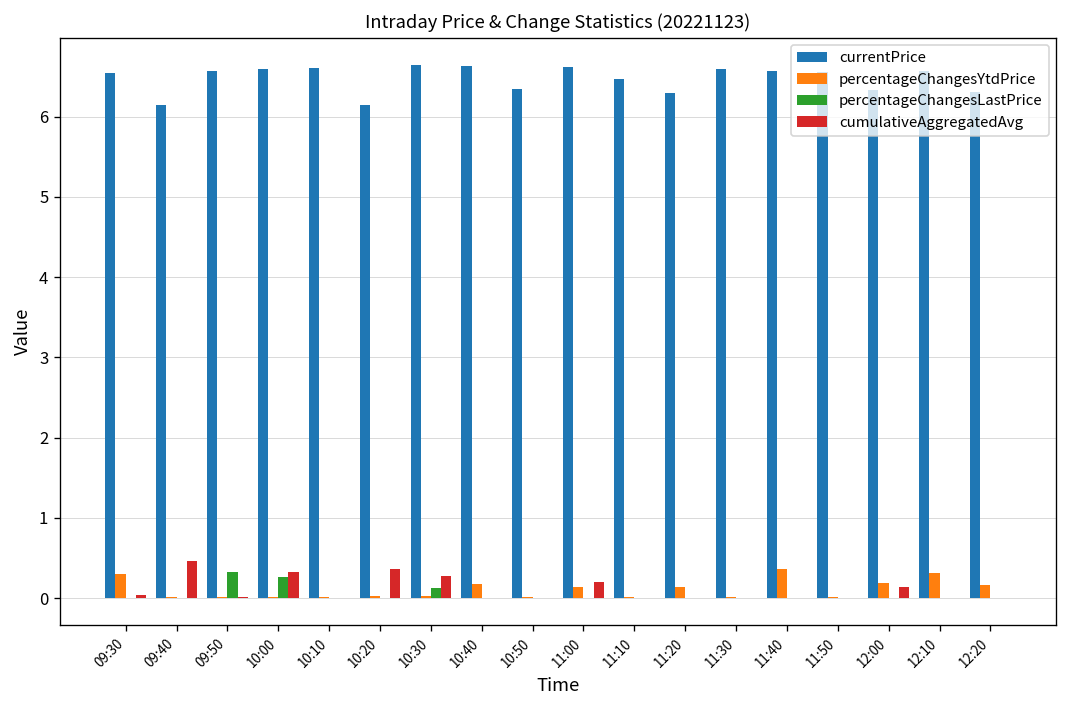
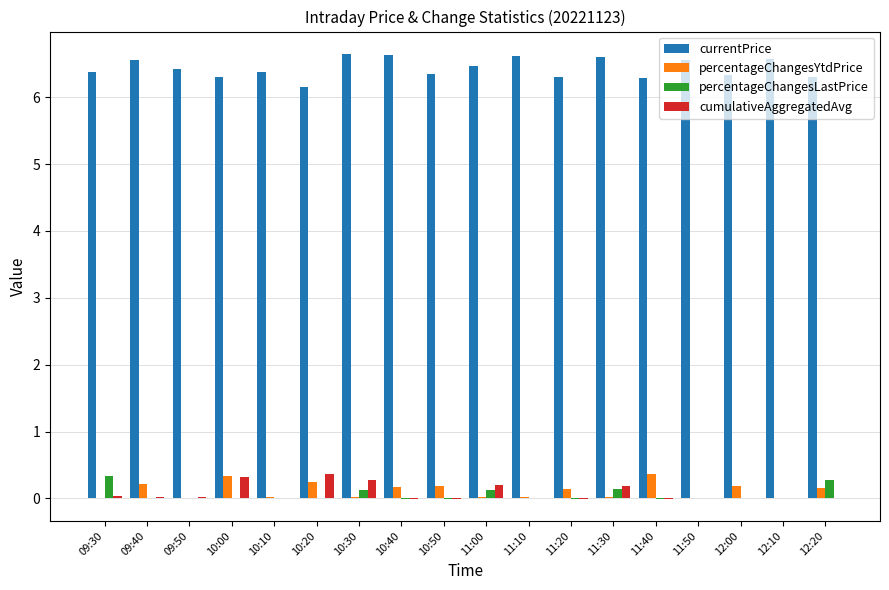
  {
    "currentPrice": {
-     "09:30": 6.5,
-     "09:40": 6.1,
-     "09:50": 6.6,
-     "10:00": 6.6,
-     "10:10": 6.6,
+     "09:30": 6.4,
+     "09:40": 6.6,
+     "09:50": 6.4,
+     "10:00": 6.3,
+     "10:10": 6.4,
      "10:20": 6.2,
      "10:30": 6.7,
      "10:40": 6.6,
      "10:50": 6.4,
-     "11:00": 6.6,
-     "11:10": 6.5,
+     "11:00": 6.5,
+     "11:10": 6.6,
      "11:20": 6.3,
      "11:30": 6.6,
-     "11:40": 6.6
+     "11:40": 6.3
    },
    "percentageChangesYtdPrice": {
-     "09:30": 0.3,
-     "09:40": 0.0,
-     "10:00": 0.0,
-     "10:20": 0.0,
+     "09:30": 0.0,
+     "09:40": 0.2,
+     "10:00": 0.3,
+     "10:20": 0.2,
      "10:40": 0.2,
-     "10:50": 0.0,
-     "11:00": 0.1,
+     "10:50": 0.2,
+     "11:00": 0.0,
      "11:20": 0.1,
      "11:40": 0.4,
      "12:00": 0.2,
-     "12:10": 0.3,
+     "12:10": 0.0,
      "12:20": 0.2
    },
    "percentageChangesLastPrice": {
-     "09:30": 0.0,
-     "09:50": 0.3,
-     "10:00": 0.3,
+     "09:30": 0.3,
+     "09:50": 0.0,
+     "10:00": 0.0,
      "10:30": 0.1,
-     "11:00": 0.0,
-     "11:30": 0.0,
-     "12:20": 0.0
+     "11:00": 0.1,
+     "11:30": 0.1,
+     "12:20": 0.3
    },
    "cumulativeAggregatedAvg": {
      "09:30": 0.0,
-     "09:40": 0.5,
+     "09:40": 0.0,
      "10:00": 0.3,
      "10:20": 0.4,
      "10:30": 0.3,
      "11:00": 0.2,
-     "11:30": 0.0,
-     "12:00": 0.1
+     "11:30": 0.2,
+     "12:00": 0.0
    }
  }
